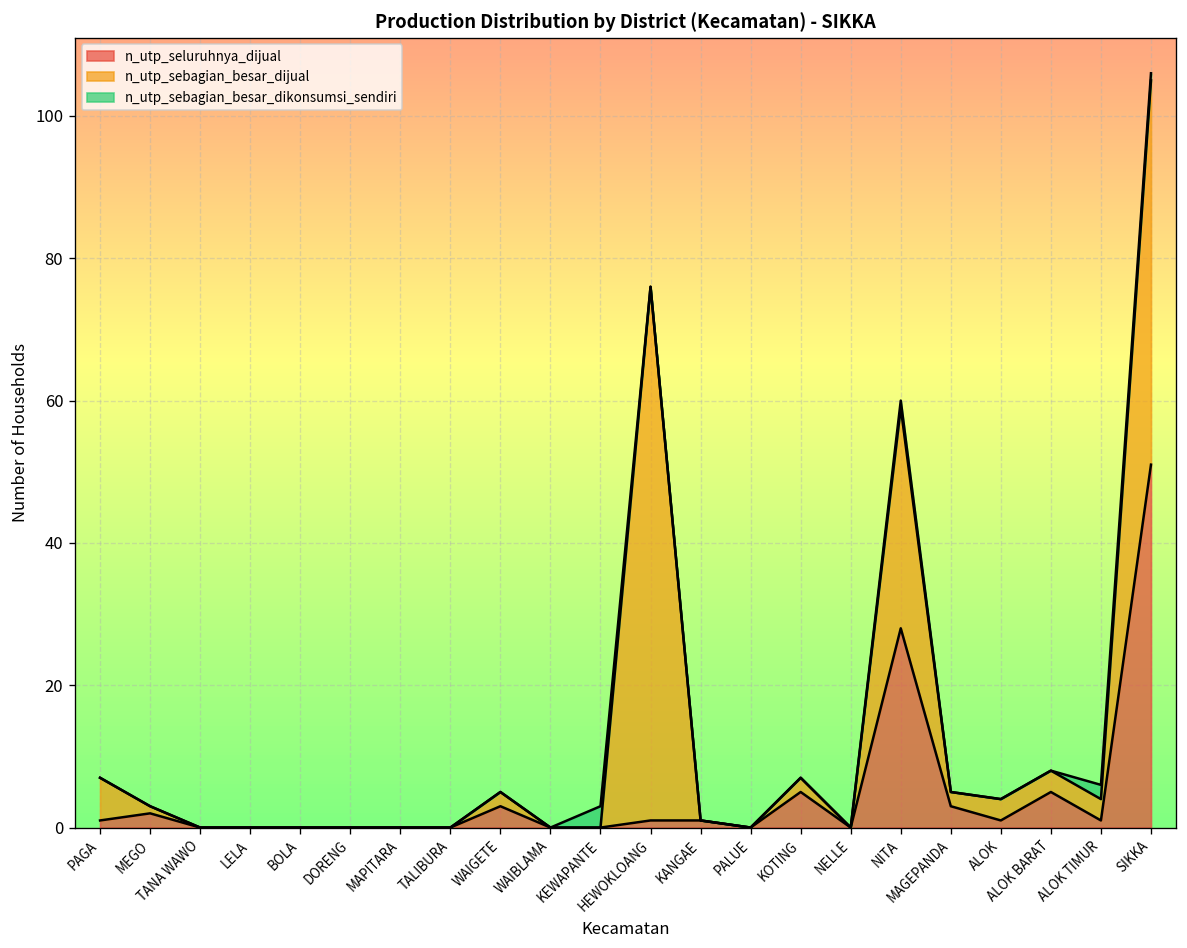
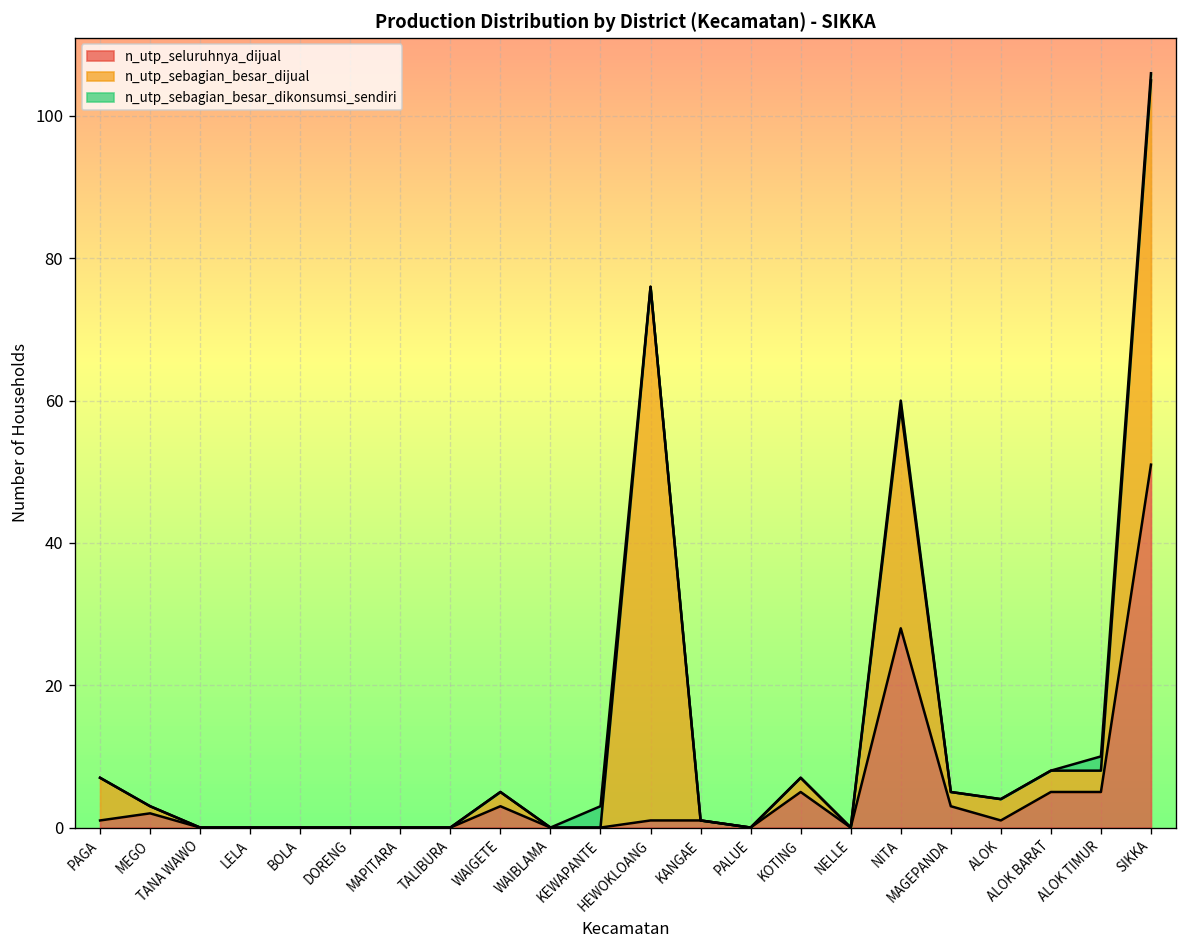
  {
    "n_utp_seluruhnya_dijual": {
      "PAGA": 1,
      "MEGO": 2,
      "WAIGETE": 3,
      "HEWOKLOANG": 1,
      "KOTING": 5,
      "NITA": 28,
      "MAGEPANDA": 3,
      "ALOK": 1,
      "ALOK BARAT": 5,
-     "ALOK TIMUR": 1,
+     "ALOK TIMUR": 5,
      "SIKKA": 51
    },
    "n_utp_sebagian_besar_dijual": {
      "NITA": 31,
      "ALOK TIMUR": 3,
      "SIKKA": 54
    },
    "n_utp_sebagian_besar_dikonsumsi_sendiri": {
      "KEWAPANTE": 3,
      "NITA": 1,
      "ALOK TIMUR": 2,
      "SIKKA": 1
    }
  }
